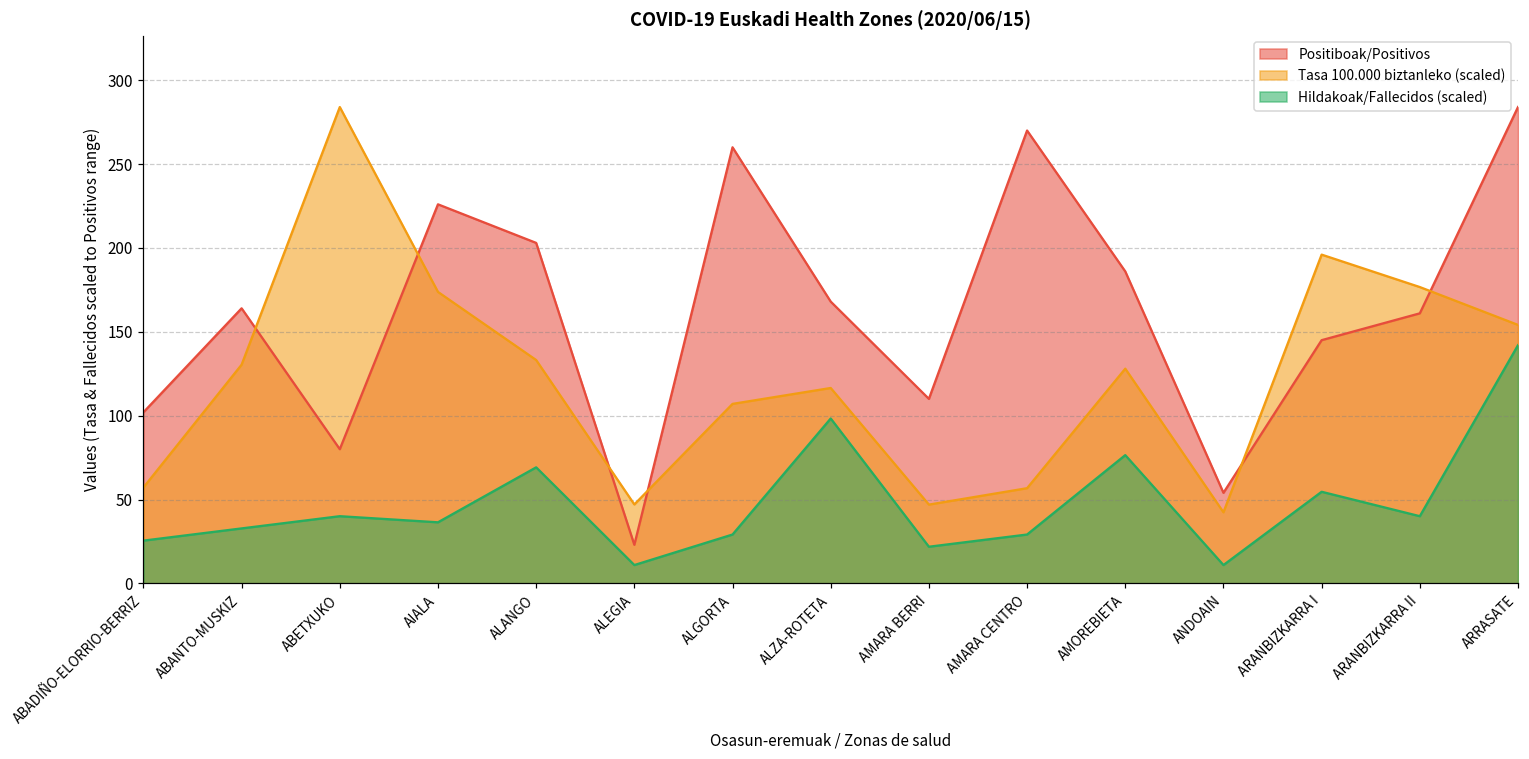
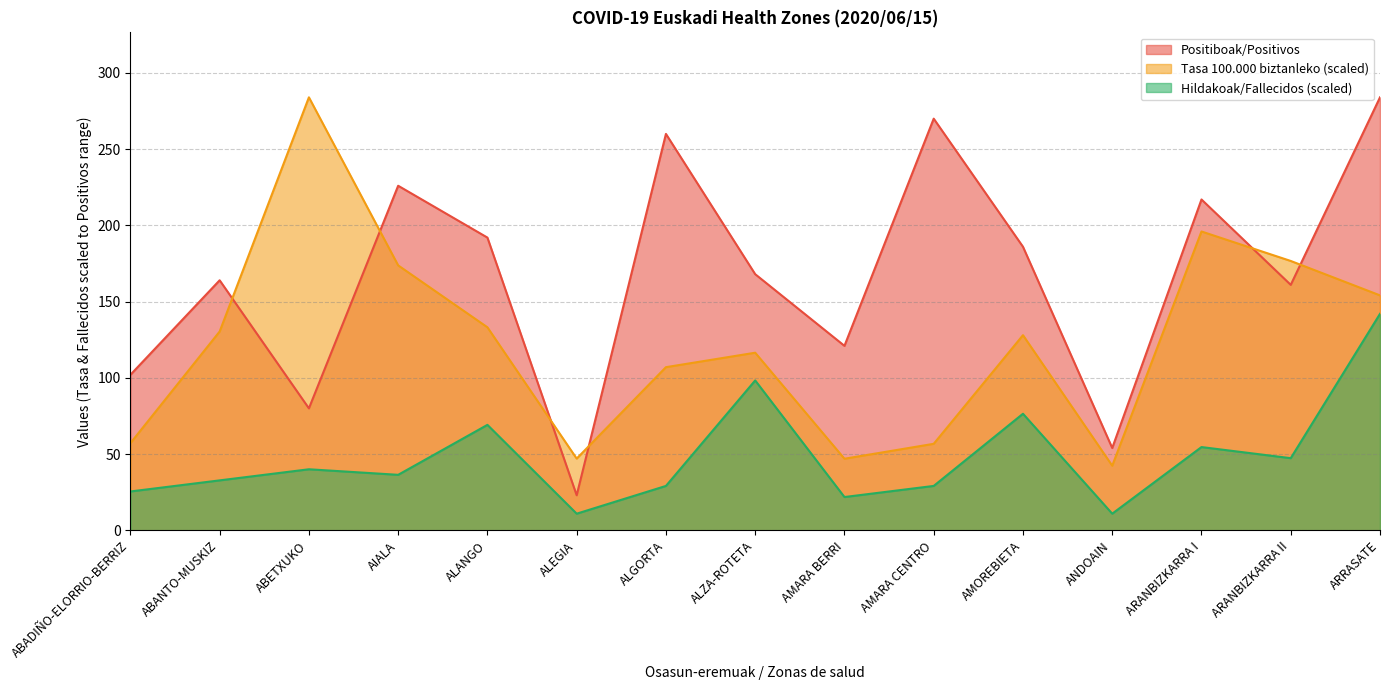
  {
    "Positiboak/Positivos": {
      "ABADIÑO-ELORRIO-BERRIZ": 102,
      "ABANTO-MUSKIZ": 164,
      "ABETXUKO": 80,
      "AIALA": 226,
-     "ALANGO": 203,
+     "ALANGO": 192,
      "ALEGIA": 23,
      "ALGORTA": 260,
      "ALZA-ROTETA": 168,
-     "AMARA BERRI": 110,
+     "AMARA BERRI": 121,
      "AMARA CENTRO": 270,
      "AMOREBIETA": 186,
      "ANDOAIN": 54,
-     "ARANBIZKARRA I": 145,
+     "ARANBIZKARRA I": 217,
      "ARANBIZKARRA II": 161,
      "ARRASATE": 284
    },
    "Tasa 100.000 biztanleko (scaled)": {
      "ABADIÑO-ELORRIO-BERRIZ": 57,
      "ABANTO-MUSKIZ": 130,
      "ABETXUKO": 284,
      "AIALA": 174,
      "ALANGO": 133,
      "ALEGIA": 47,
      "ALGORTA": 107,
      "ALZA-ROTETA": 116,
      "AMARA BERRI": 47,
      "AMARA CENTRO": 57,
      "AMOREBIETA": 128,
      "ANDOAIN": 42,
      "ARANBIZKARRA I": 196,
      "ARANBIZKARRA II": 177,
      "ARRASATE": 154
    },
    "Hildakoak/Fallecidos (scaled)": {
      "ABADIÑO-ELORRIO-BERRIZ": 25,
      "ABANTO-MUSKIZ": 33,
      "ABETXUKO": 40,
      "AIALA": 36,
      "ALANGO": 69,
      "ALEGIA": 11,
      "ALGORTA": 29,
      "ALZA-ROTETA": 98,
      "AMARA BERRI": 22,
      "AMARA CENTRO": 29,
      "AMOREBIETA": 76,
      "ANDOAIN": 11,
      "ARANBIZKARRA I": 55,
-     "ARANBIZKARRA II": 40,
+     "ARANBIZKARRA II": 47,
      "ARRASATE": 142
    }
  }
